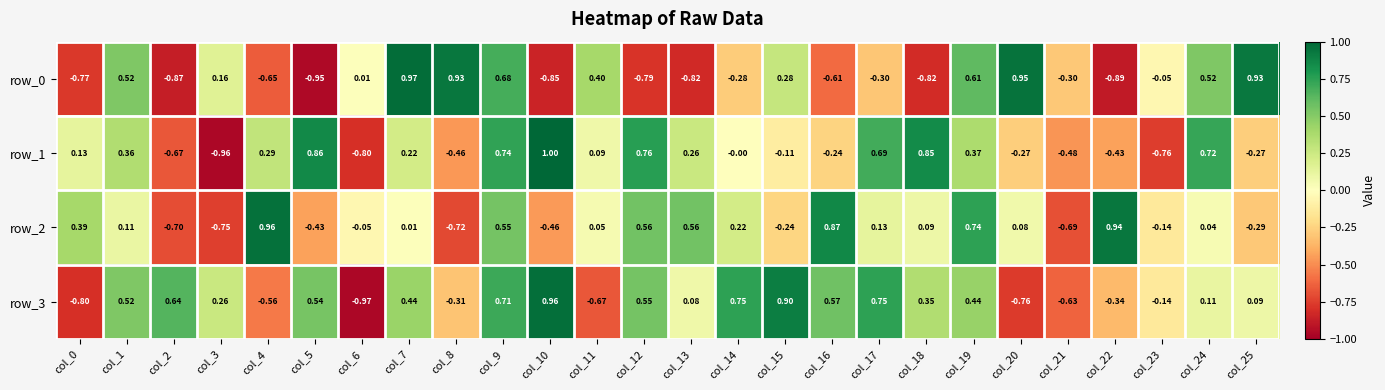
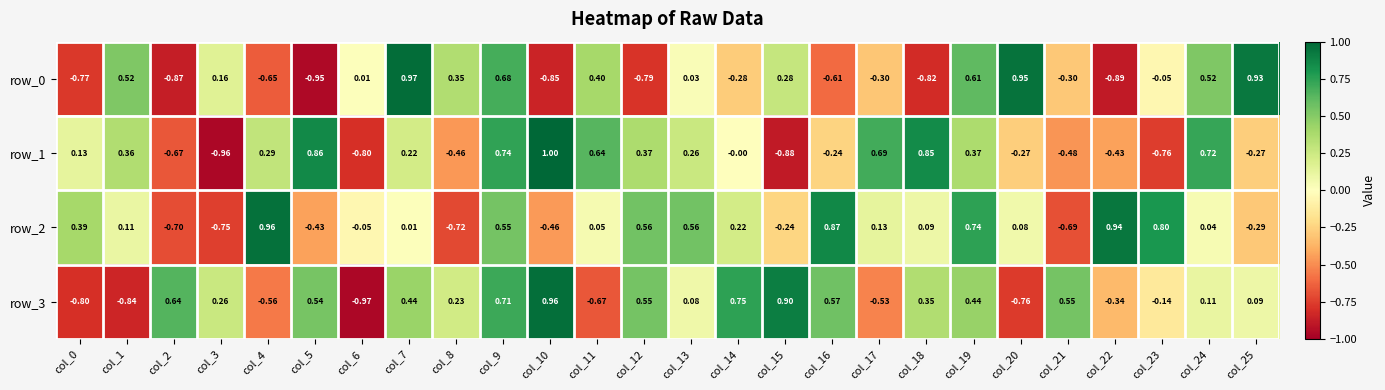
  {
    "row_0": {
      "col_0": -0.77,
      "col_1": 0.52,
      "col_2": -0.87,
      "col_3": 0.16,
      "col_4": -0.65,
      "col_5": -0.95,
      "col_6": 0.01,
      "col_7": 0.97,
-     "col_8": 0.93,
+     "col_8": 0.35,
      "col_9": 0.68,
      "col_10": -0.85,
      "col_11": 0.40,
      "col_12": -0.79,
-     "col_13": -0.82,
+     "col_13": 0.03,
      "col_14": -0.28,
      "col_15": 0.28,
      "col_16": -0.61,
      "col_17": -0.30,
      "col_18": -0.82,
      "col_19": 0.61,
      "col_20": 0.95,
      "col_21": -0.30,
      "col_22": -0.89,
      "col_23": -0.05,
      "col_24": 0.52,
      "col_25": 0.93
    },
    "row_1": {
      "col_0": 0.13,
      "col_1": 0.36,
      "col_2": -0.67,
      "col_3": -0.96,
      "col_4": 0.29,
      "col_5": 0.86,
      "col_6": -0.80,
      "col_7": 0.22,
      "col_8": -0.46,
      "col_9": 0.74,
      "col_10": 1.00,
-     "col_11": 0.09,
-     "col_12": 0.76,
+     "col_11": 0.64,
+     "col_12": 0.37,
      "col_13": 0.26,
      "col_14": -0.00,
-     "col_15": -0.11,
+     "col_15": -0.88,
      "col_16": -0.24,
      "col_17": 0.69,
      "col_18": 0.85,
      "col_19": 0.37,
      "col_20": -0.27,
      "col_21": -0.48,
      "col_22": -0.43,
      "col_23": -0.76,
      "col_24": 0.72,
      "col_25": -0.27
    },
    "row_2": {
      "col_0": 0.39,
      "col_1": 0.11,
      "col_2": -0.70,
      "col_3": -0.75,
      "col_4": 0.96,
      "col_5": -0.43,
      "col_6": -0.05,
      "col_7": 0.01,
      "col_8": -0.72,
      "col_9": 0.55,
      "col_10": -0.46,
      "col_11": 0.05,
      "col_12": 0.56,
      "col_13": 0.56,
      "col_14": 0.22,
      "col_15": -0.24,
      "col_16": 0.87,
      "col_17": 0.13,
      "col_18": 0.09,
      "col_19": 0.74,
      "col_20": 0.08,
      "col_21": -0.69,
      "col_22": 0.94,
-     "col_23": -0.14,
+     "col_23": 0.80,
      "col_24": 0.04,
      "col_25": -0.29
    },
    "row_3": {
      "col_0": -0.80,
-     "col_1": 0.52,
+     "col_1": -0.84,
      "col_2": 0.64,
      "col_3": 0.26,
      "col_4": -0.56,
      "col_5": 0.54,
      "col_6": -0.97,
      "col_7": 0.44,
-     "col_8": -0.31,
+     "col_8": 0.23,
      "col_9": 0.71,
      "col_10": 0.96,
      "col_11": -0.67,
      "col_12": 0.55,
      "col_13": 0.08,
      "col_14": 0.75,
      "col_15": 0.90,
      "col_16": 0.57,
-     "col_17": 0.75,
+     "col_17": -0.53,
      "col_18": 0.35,
      "col_19": 0.44,
      "col_20": -0.76,
-     "col_21": -0.63,
+     "col_21": 0.55,
      "col_22": -0.34,
      "col_23": -0.14,
      "col_24": 0.11,
      "col_25": 0.09
    }
  }
